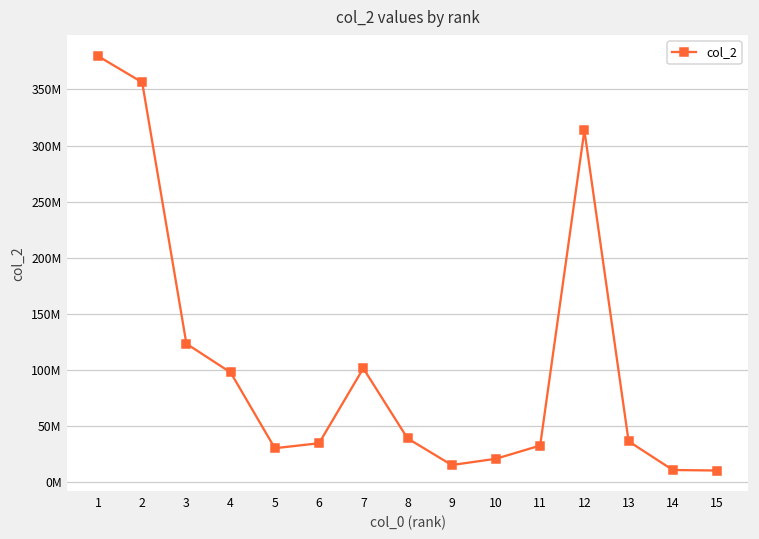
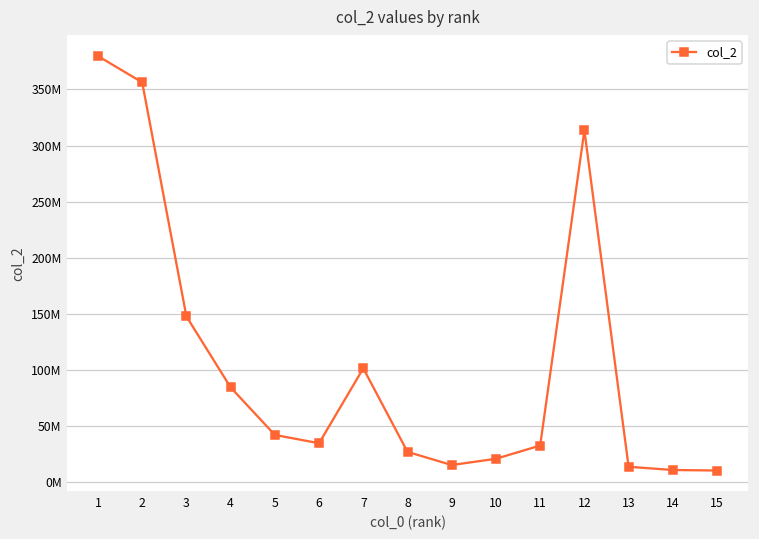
  {
    "1": 380000000,
    "2": 356000000,
-   "3": 123000000,
-   "4": 98000000,
-   "5": 30000000,
+   "3": 148000000,
+   "4": 84000000,
+   "5": 42000000,
    "6": 35000000,
    "7": 101000000,
-   "8": 39000000,
+   "8": 27000000,
    "9": 15000000,
    "10": 21000000,
    "11": 33000000,
    "12": 314000000,
-   "13": 36000000,
+   "13": 14000000,
    "14": 11000000,
    "15": 10000000
  }
